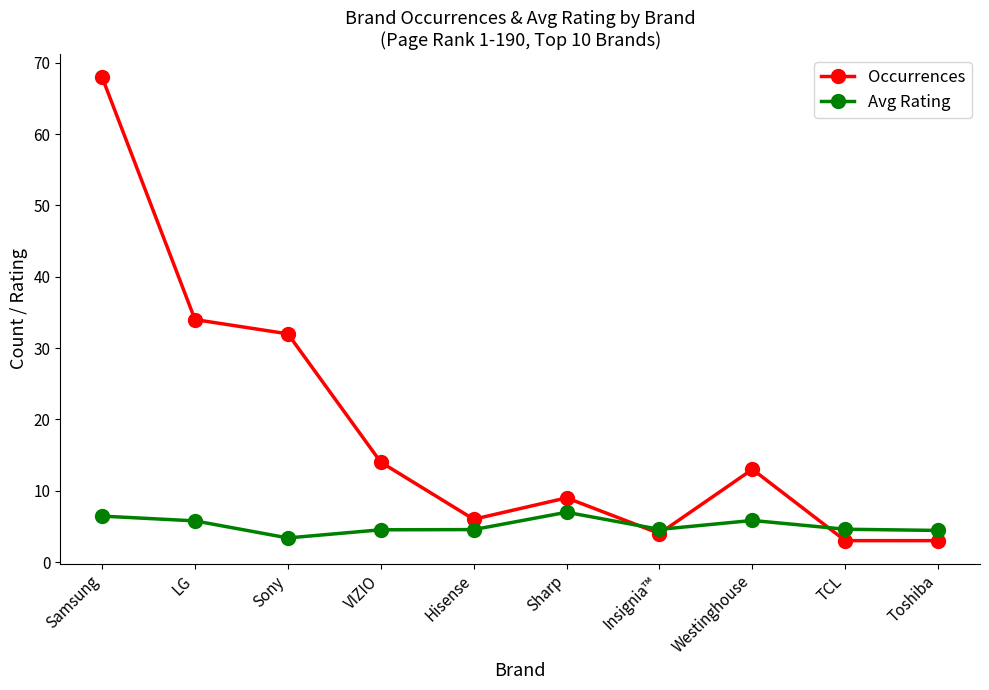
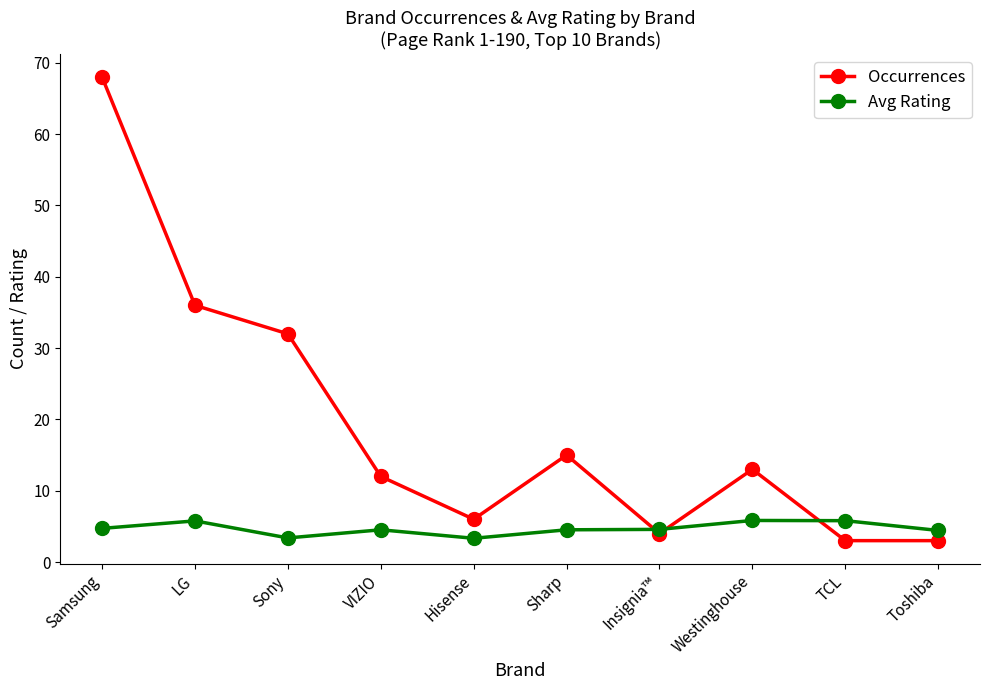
  {
    "Occurrences": {
      "Samsung": 68,
-     "LG": 34,
+     "LG": 36,
      "Sony": 32,
-     "VIZIO": 14,
+     "VIZIO": 12,
      "Hisense": 6,
-     "Sharp": 9,
+     "Sharp": 15,
      "Insignia™": 4,
      "Westinghouse": 13,
      "TCL": 3,
      "Toshiba": 3
    },
    "Avg Rating": {
-     "Samsung": 6,
+     "Samsung": 5,
      "LG": 6,
      "Sony": 3,
      "VIZIO": 5,
-     "Hisense": 5,
-     "Sharp": 7,
+     "Hisense": 3,
+     "Sharp": 5,
      "Insignia™": 5,
      "Westinghouse": 6,
-     "TCL": 5,
+     "TCL": 6,
      "Toshiba": 4
    }
  }
